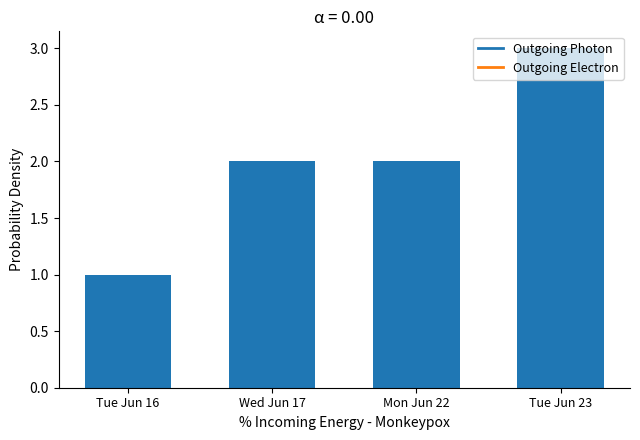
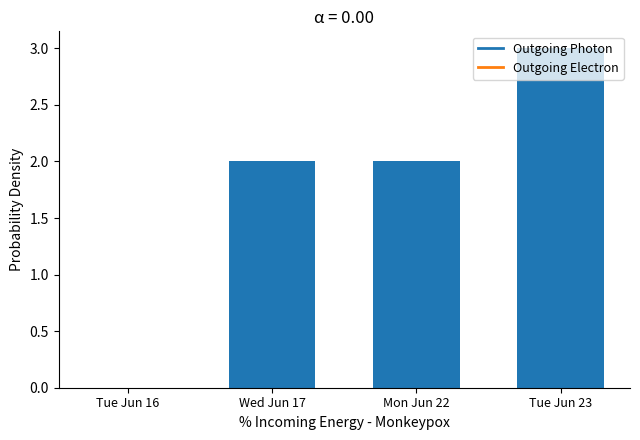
  {
-   "Tue Jun 16": 1,
+   "Tue Jun 16": 0,
    "Wed Jun 17": 2,
    "Mon Jun 22": 2
  }
